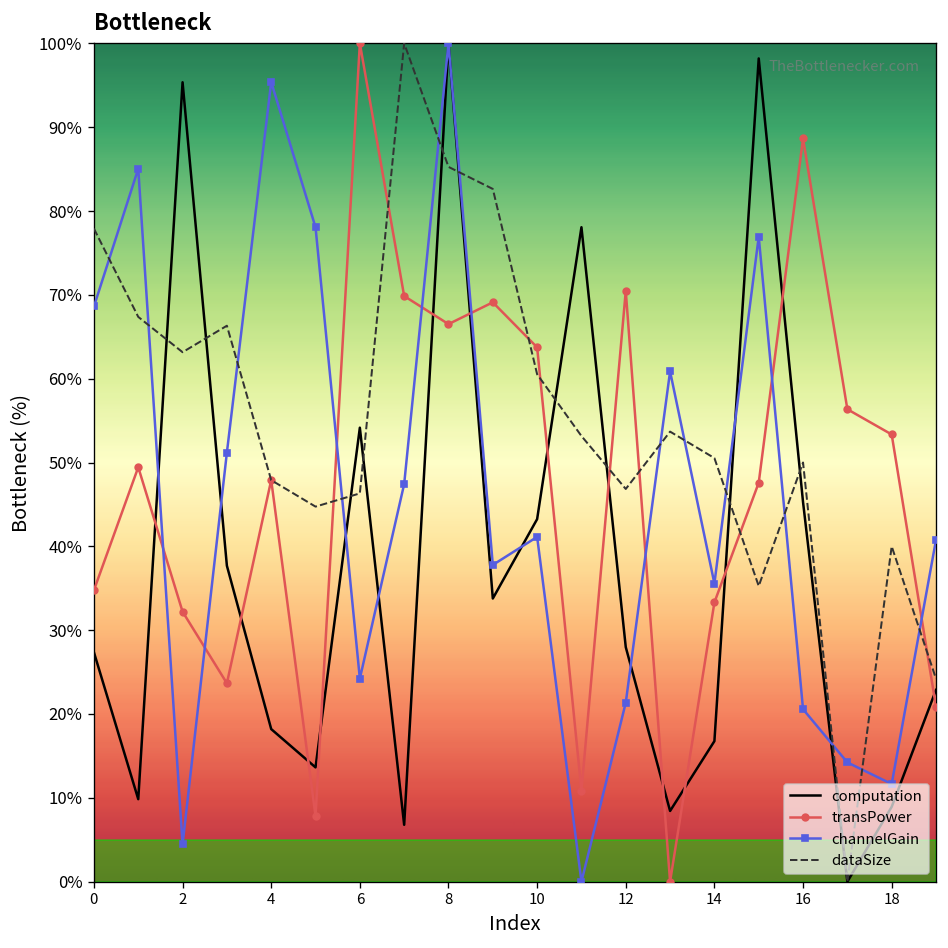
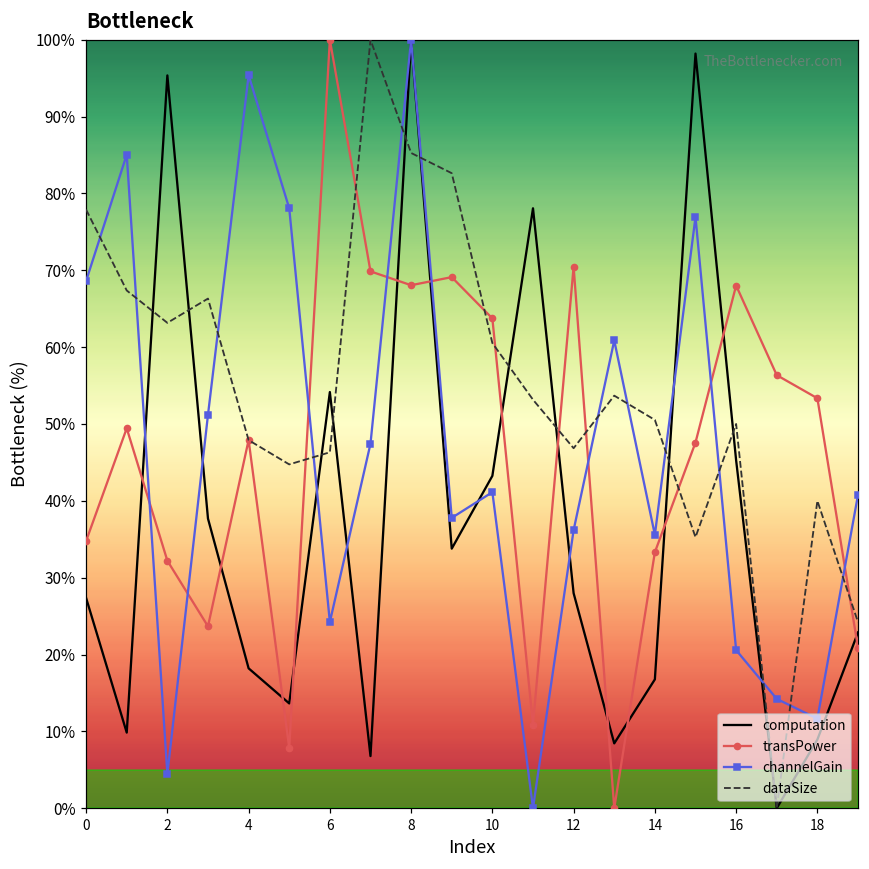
  {
    "computation": {
      "0": "27%",
      "2": "95%",
      "4": "18%",
      "6": "54%",
      "10": "43%",
      "12": "28%",
      "14": "17%",
      "16": "45%"
    },
    "transPower": {
      "0": "35%",
      "2": "32%",
      "6": "100%",
-     "8": "67%",
+     "8": "68%",
      "10": "64%",
      "12": "70%",
      "14": "33%",
-     "16": "89%",
+     "16": "68%",
      "18": "53%"
    },
    "channelGain": {
      "0": "69%",
      "4": "95%",
      "6": "24%",
      "10": "41%",
-     "12": "21%",
+     "12": "36%",
      "14": "36%",
      "16": "21%"
    },
    "dataSize": {
      "0": "78%",
      "2": "63%",
      "6": "46%",
      "8": "85%",
      "10": "61%",
      "12": "47%",
      "14": "51%",
      "16": "50%",
      "18": "40%"
    }
  }
